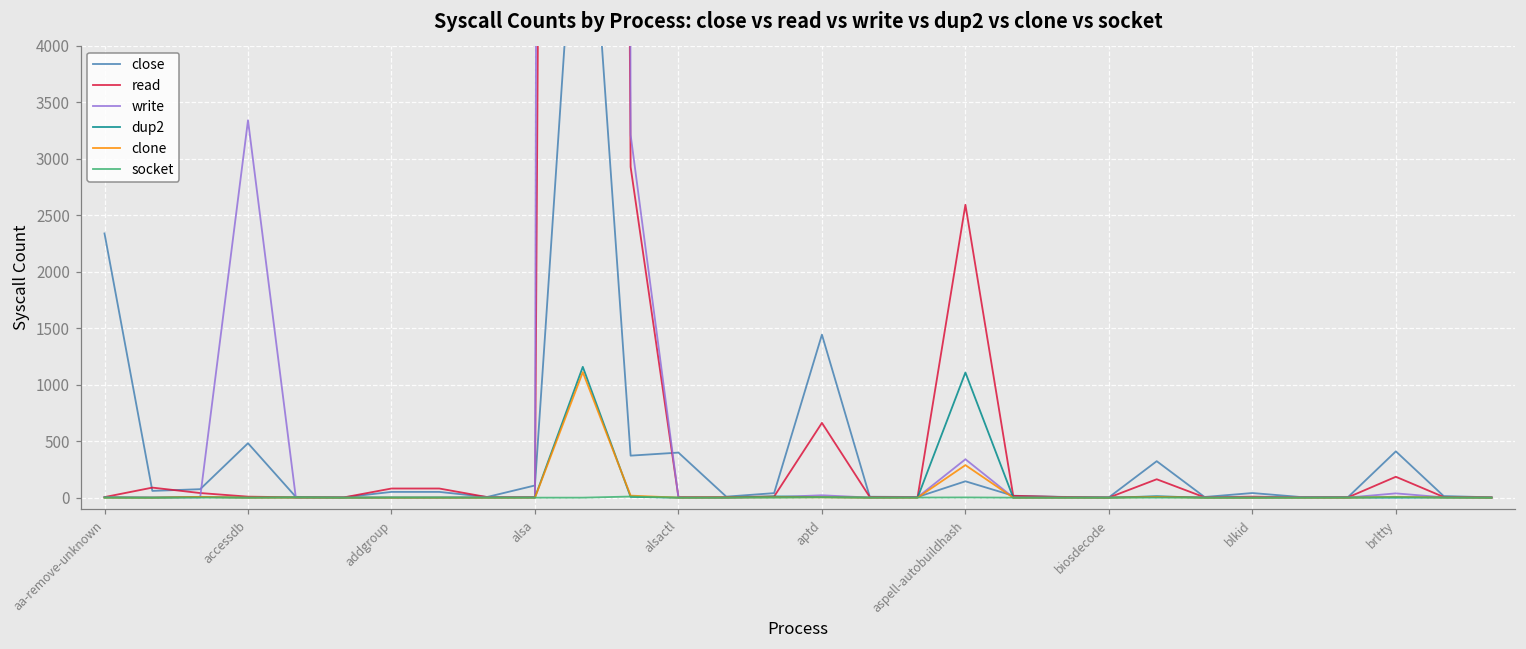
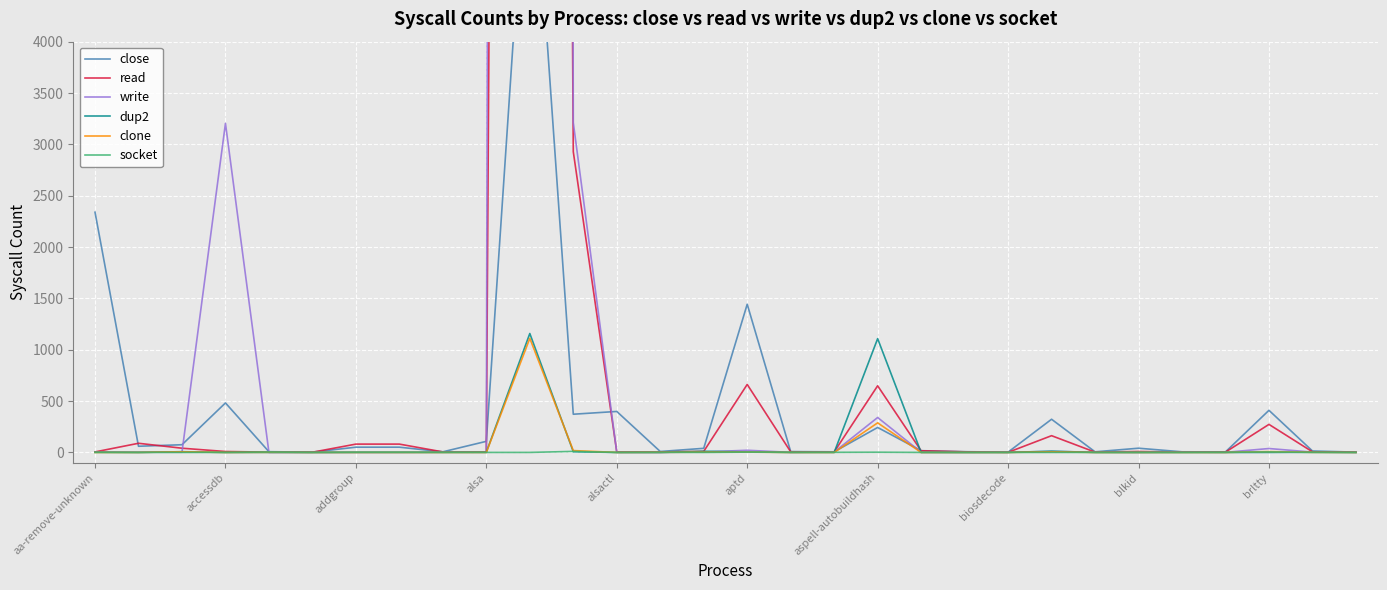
  {
    "close": {
      "aa-remove-unknown": 2340,
      "accessdb": 480,
      "addgroup": 50,
      "alsa": 110,
      "alsactl": 400,
      "aptd": 1440,
-     "aspell-autobuildhash": 150,
+     "aspell-autobuildhash": 240,
      "blkid": 40,
      "brltty": 410
    },
    "read": {
      "addgroup": 80,
      "aptd": 660,
-     "aspell-autobuildhash": 2590,
-     "brltty": 190
+     "aspell-autobuildhash": 650,
+     "brltty": 270
    },
    "write": {
-     "accessdb": 3340,
+     "accessdb": 3200,
      "aspell-autobuildhash": 340,
      "brltty": 40
    },
    "dup2": {
      "aspell-autobuildhash": 1110
    },
    "clone": {
      "aspell-autobuildhash": 290
    },
    "socket": {
      "aspell-autobuildhash": 0
    }
  }
